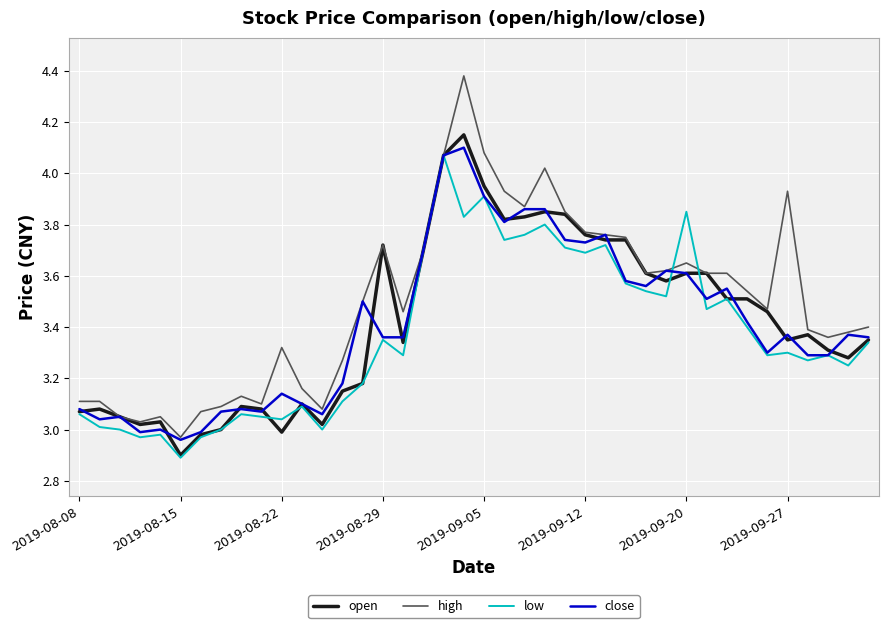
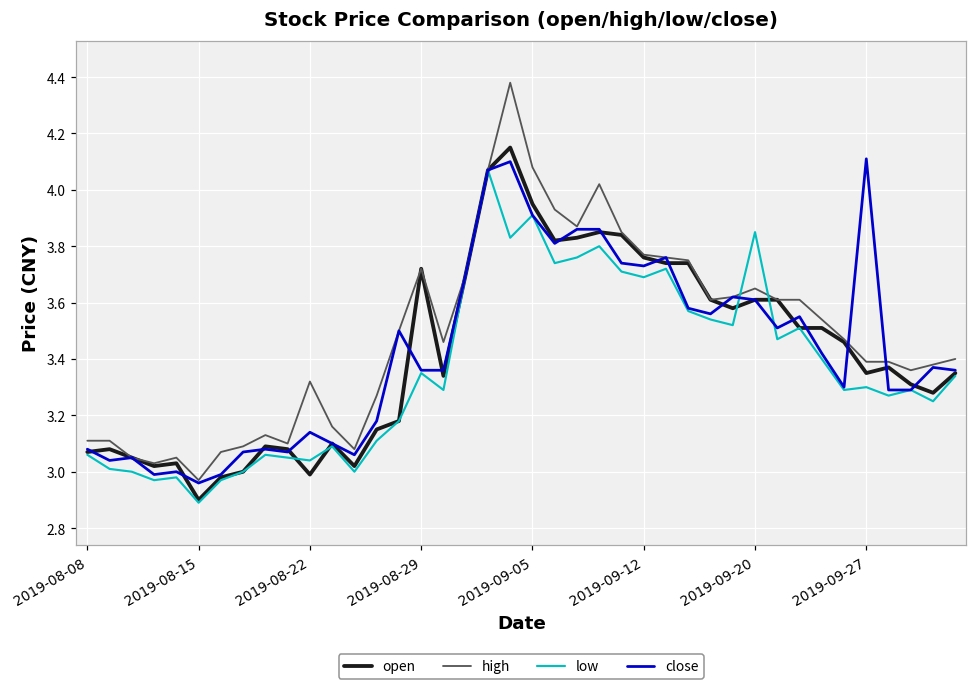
  {
    "open": {
      "2019-08-08": 3.07,
      "2019-08-22": 2.99,
      "2019-09-05": 3.95,
      "2019-09-12": 3.76,
      "2019-09-27": 3.35
    },
    "high": {
      "2019-08-08": 3.11,
      "2019-08-15": 2.97,
      "2019-08-22": 3.32,
      "2019-09-05": 4.08,
      "2019-09-12": 3.77,
      "2019-09-20": 3.65,
-     "2019-09-27": 3.93
+     "2019-09-27": 3.39
    },
    "low": {
      "2019-08-08": 3.06,
      "2019-08-22": 3.04,
      "2019-09-12": 3.69,
      "2019-09-20": 3.85,
      "2019-09-27": 3.30
    },
    "close": {
      "2019-08-08": 3.08,
      "2019-08-15": 2.96,
      "2019-08-22": 3.14,
      "2019-09-12": 3.73,
-     "2019-09-27": 3.37
+     "2019-09-27": 4.11
    }
  }
